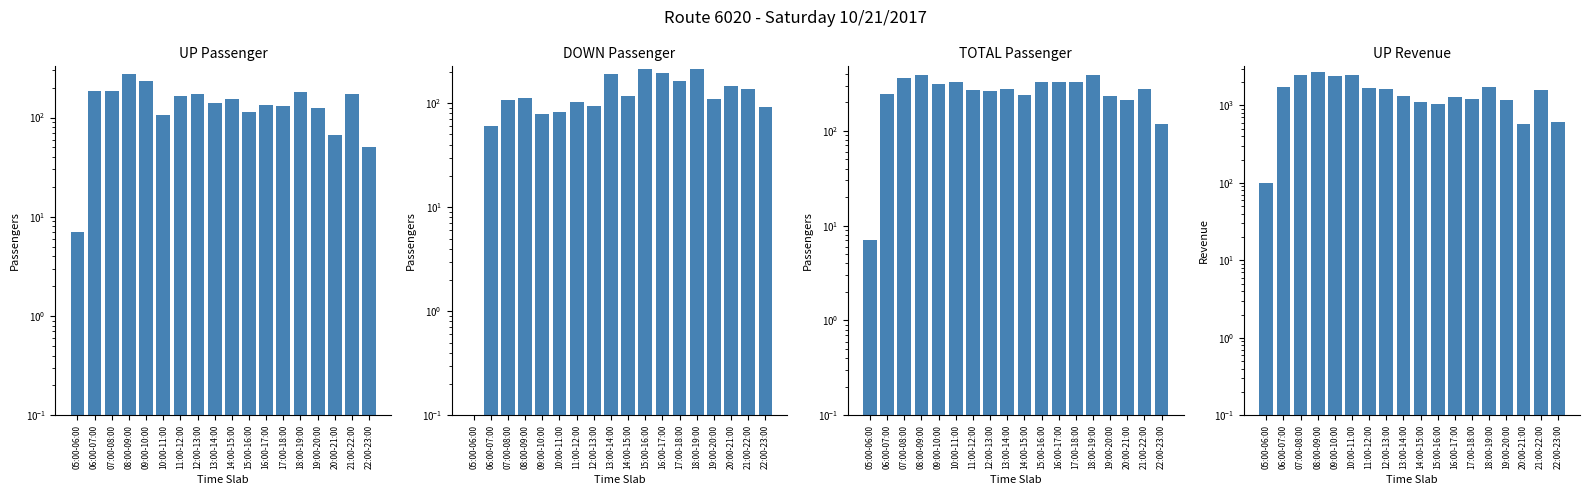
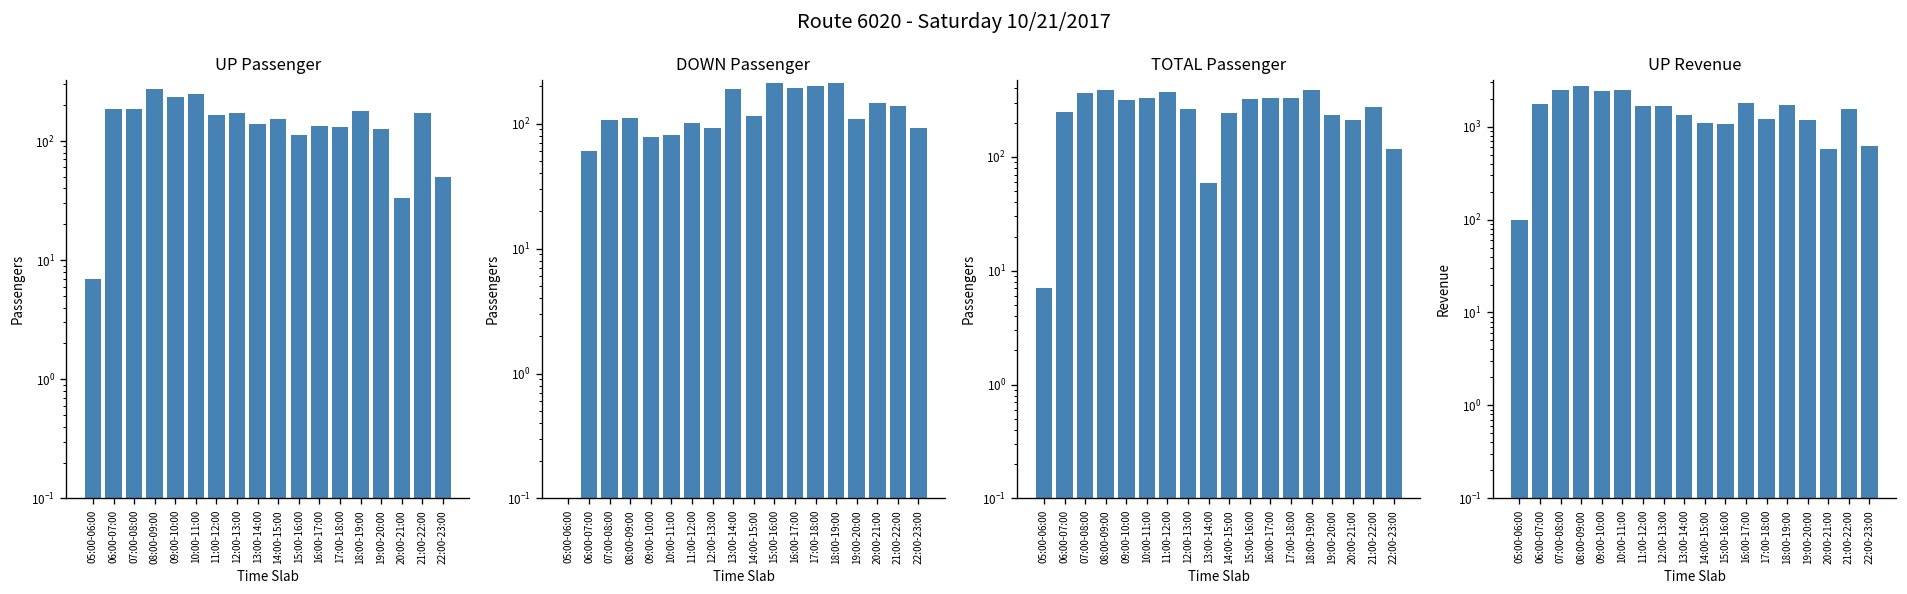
  {
    "UP Passenger": {
      "05:00-06:00": 7,
      "06:00-07:00": 190,
      "07:00-08:00": 180,
      "08:00-09:00": 270,
      "09:00-10:00": 240,
-     "10:00-11:00": 110,
+     "10:00-11:00": 250,
      "11:00-12:00": 170,
      "12:00-13:00": 170,
      "13:00-14:00": 140,
      "14:00-15:00": 150,
      "15:00-16:00": 110,
      "16:00-17:00": 130,
      "17:00-18:00": 130,
      "18:00-19:00": 180,
      "19:00-20:00": 130,
-     "20:00-21:00": 70,
+     "20:00-21:00": 33,
      "21:00-22:00": 170,
      "22:00-23:00": 50
    },
    "DOWN Passenger": {
      "06:00-07:00": 60,
      "07:00-08:00": 110,
      "08:00-09:00": 110,
      "09:00-10:00": 80,
      "10:00-11:00": 80,
      "11:00-12:00": 100,
      "12:00-13:00": 90,
      "13:00-14:00": 190,
      "14:00-15:00": 120,
      "15:00-16:00": 210,
      "16:00-17:00": 190,
-     "17:00-18:00": 170,
+     "17:00-18:00": 200,
      "18:00-19:00": 210,
      "19:00-20:00": 110,
      "20:00-21:00": 150,
      "21:00-22:00": 140,
      "22:00-23:00": 90
    },
    "TOTAL Passenger": {
      "05:00-06:00": 7,
      "06:00-07:00": 250,
      "07:00-08:00": 360,
      "08:00-09:00": 390,
      "09:00-10:00": 310,
      "10:00-11:00": 330,
-     "11:00-12:00": 270,
+     "11:00-12:00": 370,
      "12:00-13:00": 260,
-     "13:00-14:00": 280,
+     "13:00-14:00": 60,
      "14:00-15:00": 240,
      "15:00-16:00": 330,
      "16:00-17:00": 330,
      "17:00-18:00": 330,
      "18:00-19:00": 390,
      "19:00-20:00": 240,
      "20:00-21:00": 210,
      "21:00-22:00": 270,
      "22:00-23:00": 120
    },
    "UP Revenue": {
      "05:00-06:00": 100,
      "06:00-07:00": 1700,
      "07:00-08:00": 2500,
      "08:00-09:00": 2700,
      "09:00-10:00": 2400,
      "10:00-11:00": 2500,
      "11:00-12:00": 1700,
      "12:00-13:00": 1700,
      "13:00-14:00": 1300,
      "14:00-15:00": 1100,
      "15:00-16:00": 1100,
-     "16:00-17:00": 1300,
+     "16:00-17:00": 1800,
      "17:00-18:00": 1200,
      "18:00-19:00": 1700,
      "19:00-20:00": 1200,
      "20:00-21:00": 600,
      "21:00-22:00": 1600,
      "22:00-23:00": 600
    }
  }
